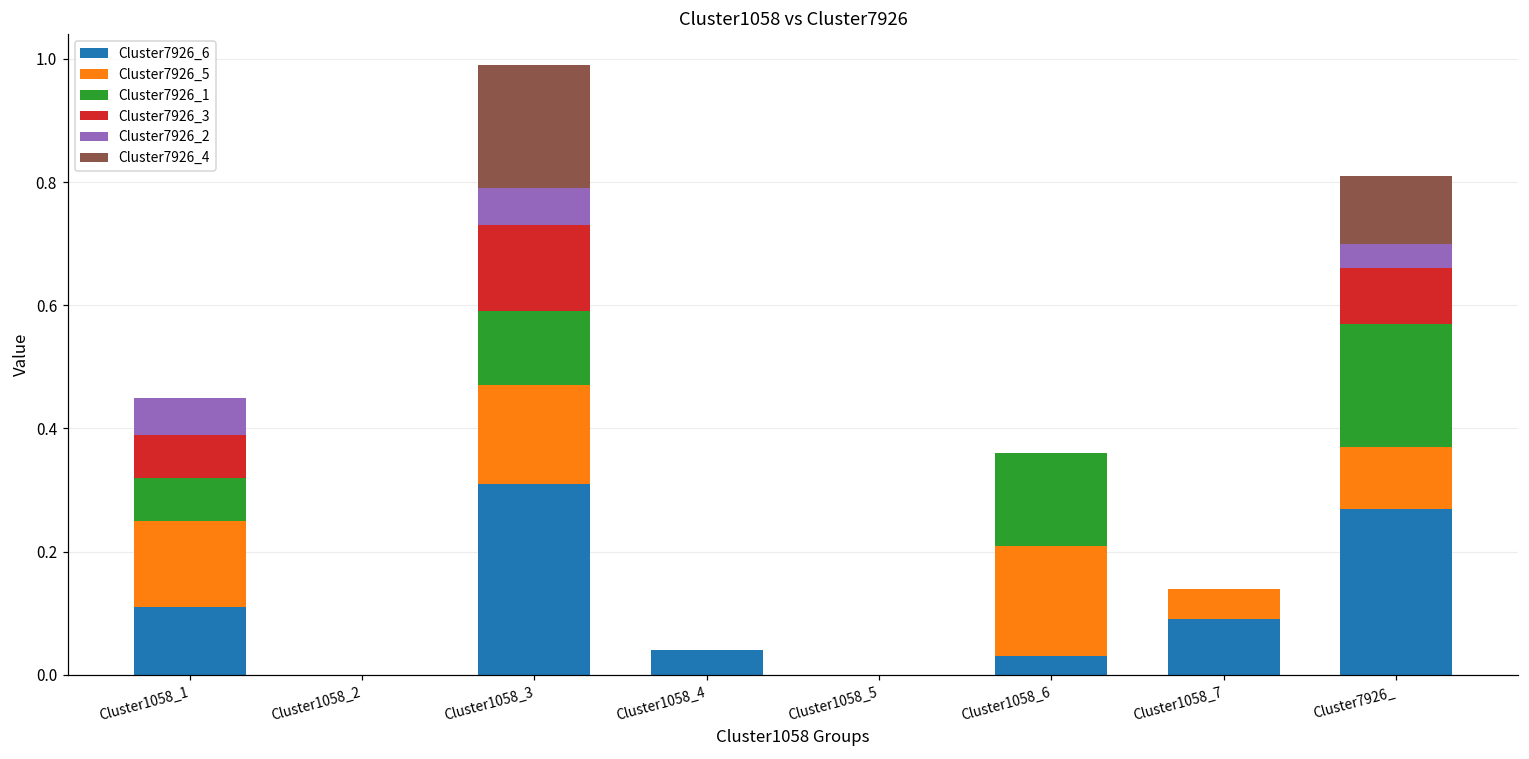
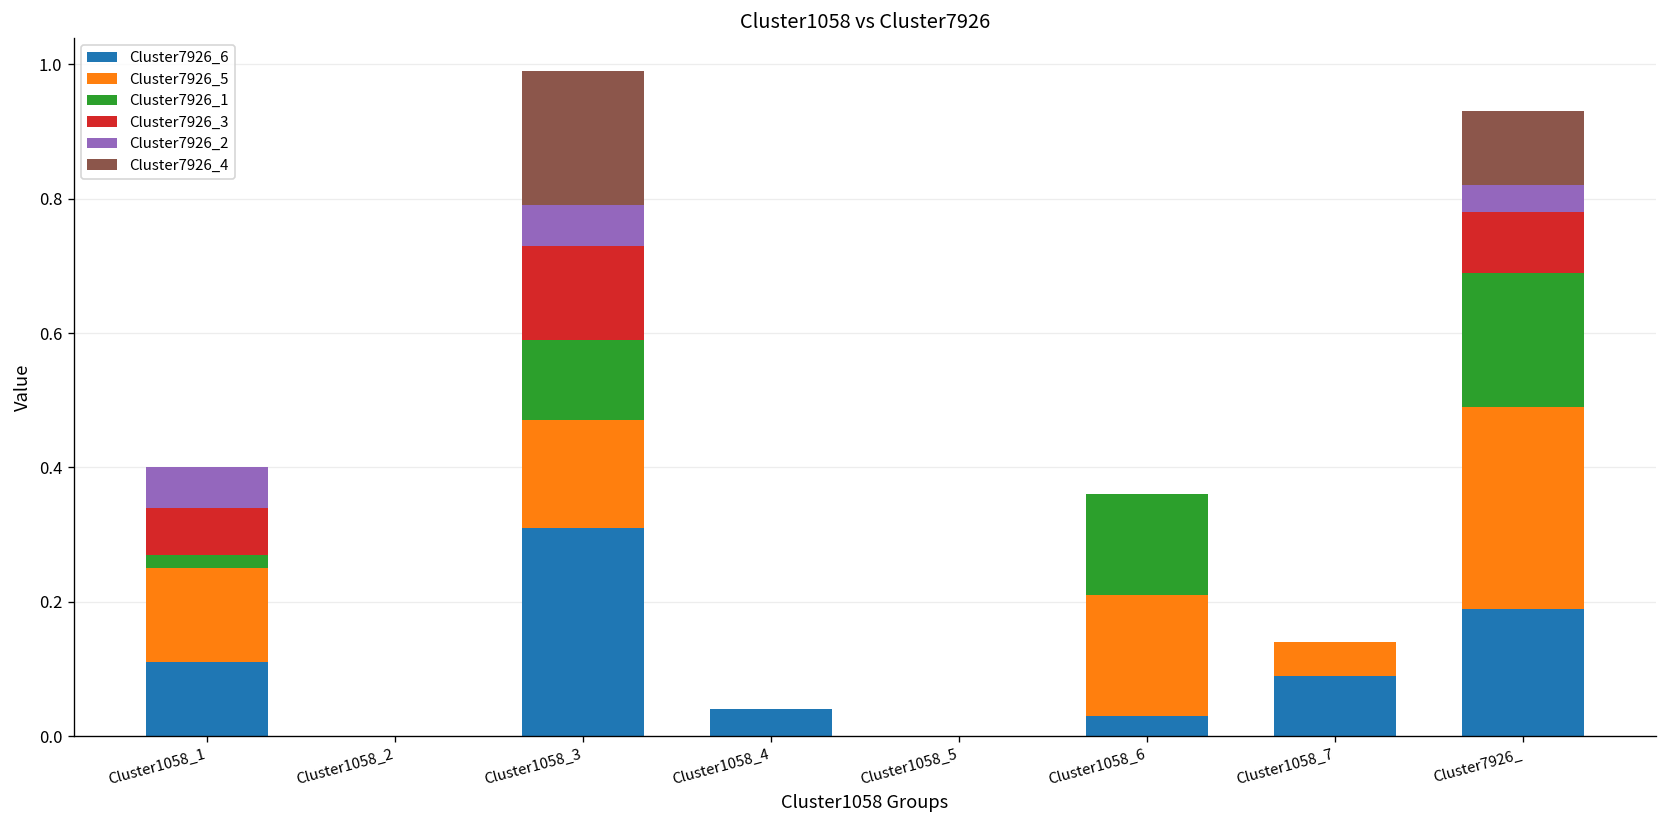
  {
    "Cluster7926_6": {
      "Cluster1058_1": 0.11,
      "Cluster1058_2": 0.00,
      "Cluster1058_3": 0.31,
      "Cluster1058_4": 0.04,
      "Cluster1058_5": 0.00,
      "Cluster1058_6": 0.03,
      "Cluster1058_7": 0.09,
-     "Cluster7926_": 0.27
+     "Cluster7926_": 0.19
    },
    "Cluster7926_5": {
      "Cluster1058_1": 0.14,
      "Cluster1058_2": 0.0,
      "Cluster1058_3": 0.16,
      "Cluster1058_4": 0.0,
      "Cluster1058_5": 0.0,
      "Cluster1058_6": 0.18,
      "Cluster1058_7": 0.05,
-     "Cluster7926_": 0.1
+     "Cluster7926_": 0.3
    },
    "Cluster7926_1": {
-     "Cluster1058_1": 0.07,
+     "Cluster1058_1": 0.02,
      "Cluster1058_2": 0.00,
      "Cluster1058_3": 0.12,
      "Cluster1058_4": 0.00,
      "Cluster1058_5": 0.00,
      "Cluster1058_6": 0.15,
      "Cluster1058_7": 0.00,
      "Cluster7926_": 0.20
    },
    "Cluster7926_3": {
      "Cluster1058_1": 0.07,
      "Cluster1058_2": 0.00,
      "Cluster1058_3": 0.14,
      "Cluster1058_4": 0.00,
      "Cluster1058_5": 0.00,
      "Cluster1058_6": 0.00,
      "Cluster1058_7": 0.00,
      "Cluster7926_": 0.09
    },
    "Cluster7926_2": {
      "Cluster1058_1": 0.06,
      "Cluster1058_2": 0.00,
      "Cluster1058_3": 0.06,
      "Cluster1058_4": 0.00,
      "Cluster1058_5": 0.00,
      "Cluster1058_6": 0.00,
      "Cluster1058_7": 0.00,
      "Cluster7926_": 0.04
    },
    "Cluster7926_4": {
      "Cluster1058_1": 0.00,
      "Cluster1058_2": 0.00,
      "Cluster1058_3": 0.20,
      "Cluster1058_4": 0.00,
      "Cluster1058_5": 0.00,
      "Cluster1058_6": 0.00,
      "Cluster1058_7": 0.00,
      "Cluster7926_": 0.11
    }
  }
